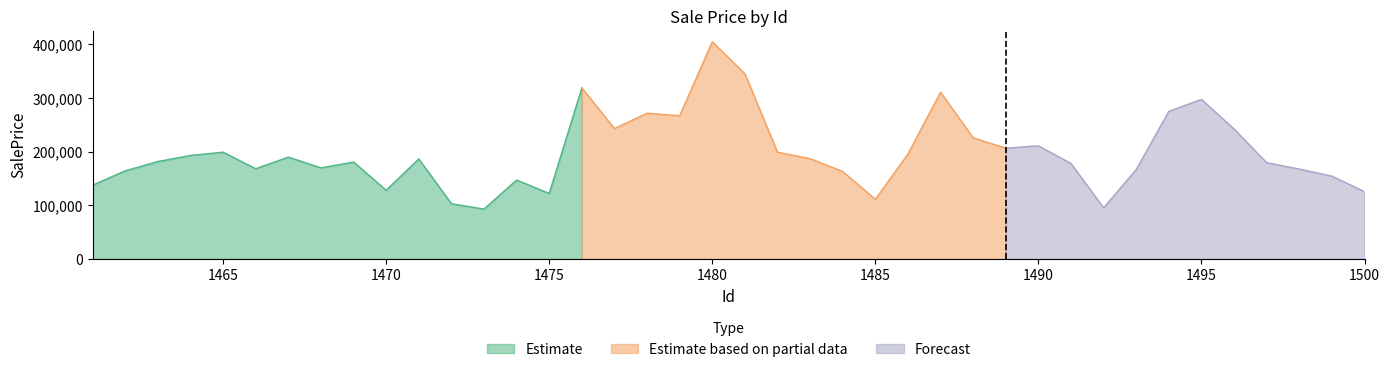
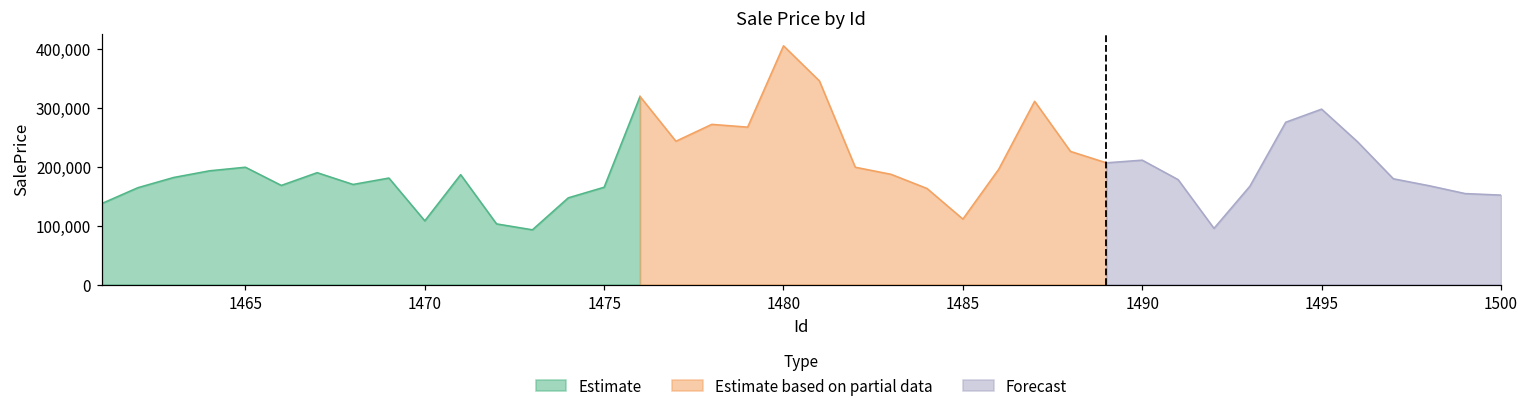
  {
    "Estimate": {
      "1465": "200,000",
-     "1470": "130,000",
-     "1475": "120,000"
+     "1470": "110,000",
+     "1475": "170,000"
    },
    "Estimate based on partial data": {
      "1480": "400,000",
      "1485": "110,000"
    },
    "Forecast": {
      "1490": "210,000",
      "1495": "300,000",
-     "1500": "130,000"
+     "1500": "150,000"
    }
  }
